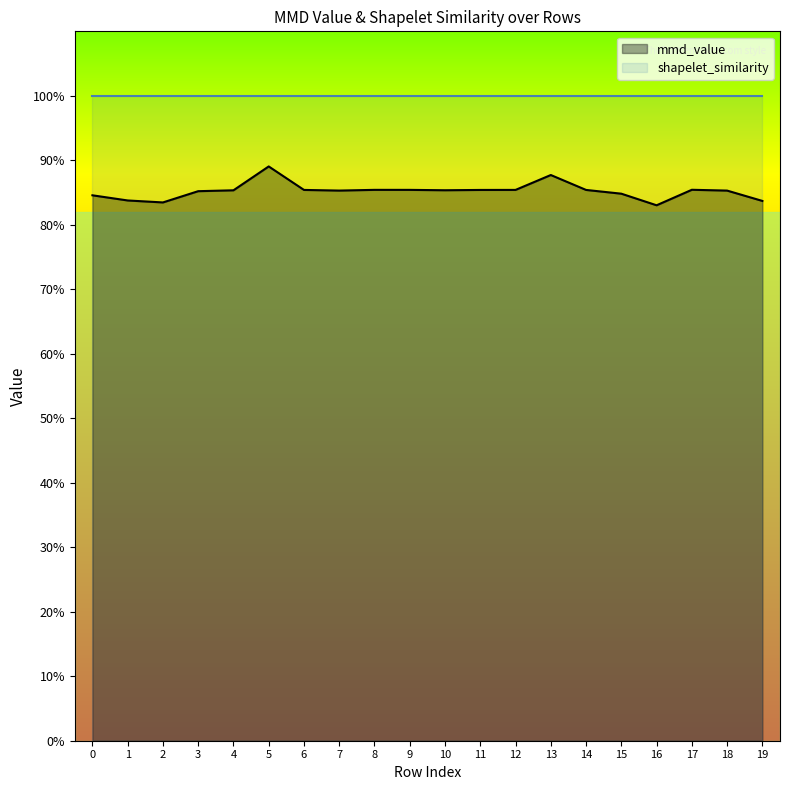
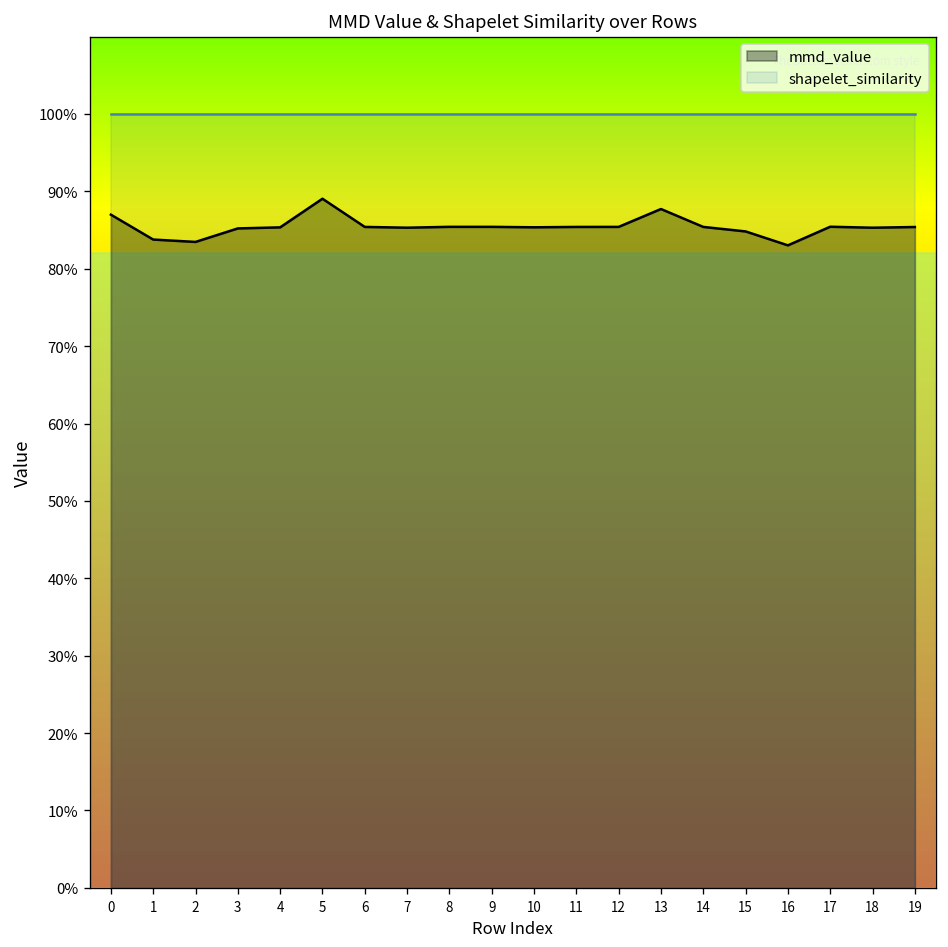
  {
    "mmd_value": {
-     "0": "85%",
+     "0": "87%",
      "1": "84%",
      "2": "83%",
      "3": "85%",
      "4": "85%",
      "5": "89%",
      "6": "85%",
      "7": "85%",
      "8": "85%",
      "9": "85%",
      "10": "85%",
      "11": "85%",
      "12": "85%",
      "13": "88%",
      "14": "85%",
      "15": "85%",
      "16": "83%",
      "17": "85%",
      "18": "85%",
-     "19": "84%"
+     "19": "85%"
    },
    "shapelet_similarity": {
      "0": "100%",
      "1": "100%",
      "2": "100%",
      "3": "100%",
      "4": "100%",
      "5": "100%",
      "6": "100%",
      "7": "100%",
      "8": "100%",
      "9": "100%",
      "10": "100%",
      "11": "100%",
      "12": "100%",
      "13": "100%",
      "14": "100%",
      "15": "100%",
      "16": "100%",
      "17": "100%",
      "18": "100%",
      "19": "100%"
    }
  }
